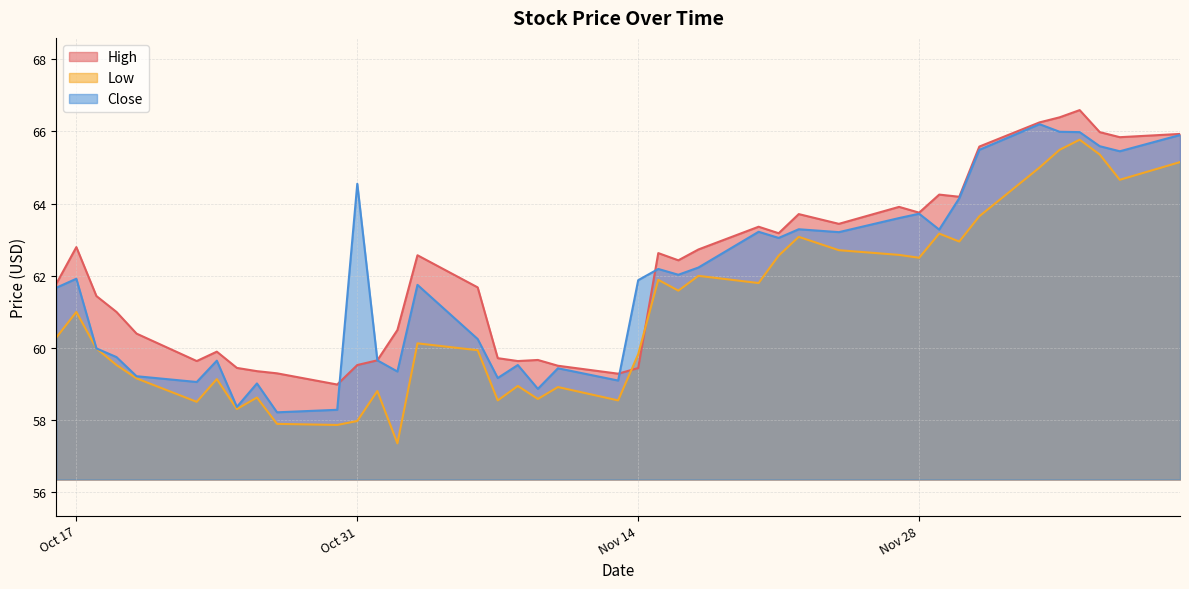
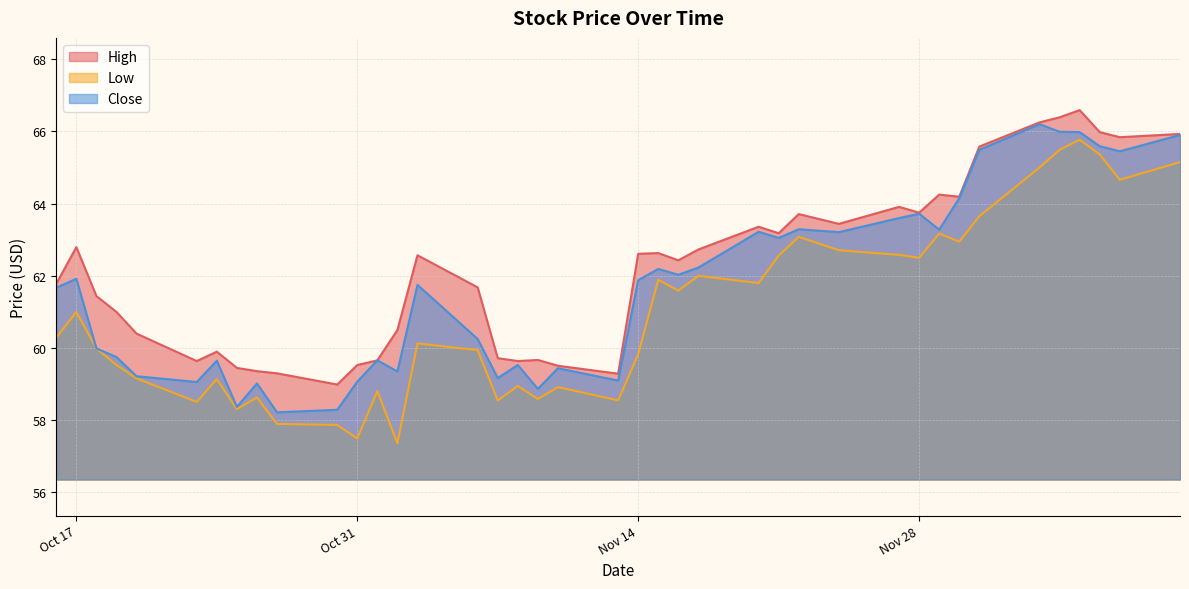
  {
    "High": {
      "Oct 17": 62.8,
      "Oct 31": 59.5,
-     "Nov 14": 59.4
+     "Nov 14": 62.6
    },
    "Low": {
      "Oct 17": 61.0,
-     "Oct 31": 58.0,
+     "Oct 31": 57.5,
      "Nov 14": 59.8,
      "Nov 28": 62.5
    },
    "Close": {
      "Oct 17": 61.9,
-     "Oct 31": 64.6,
+     "Oct 31": 59.1,
      "Nov 14": 61.9
    }
  }
